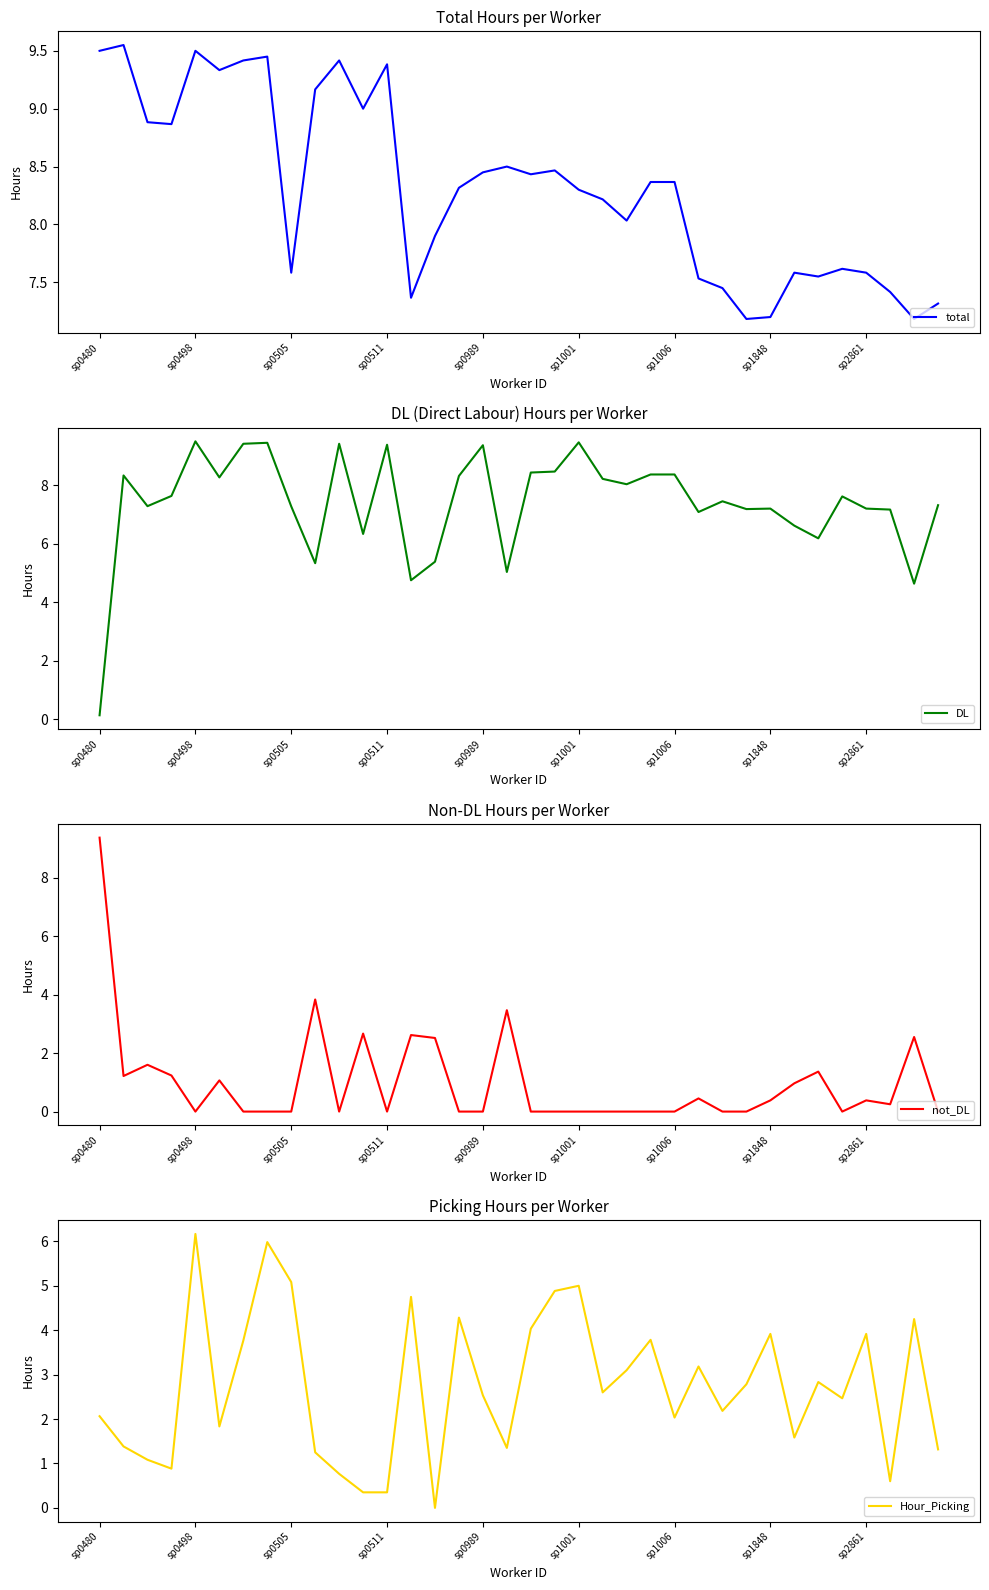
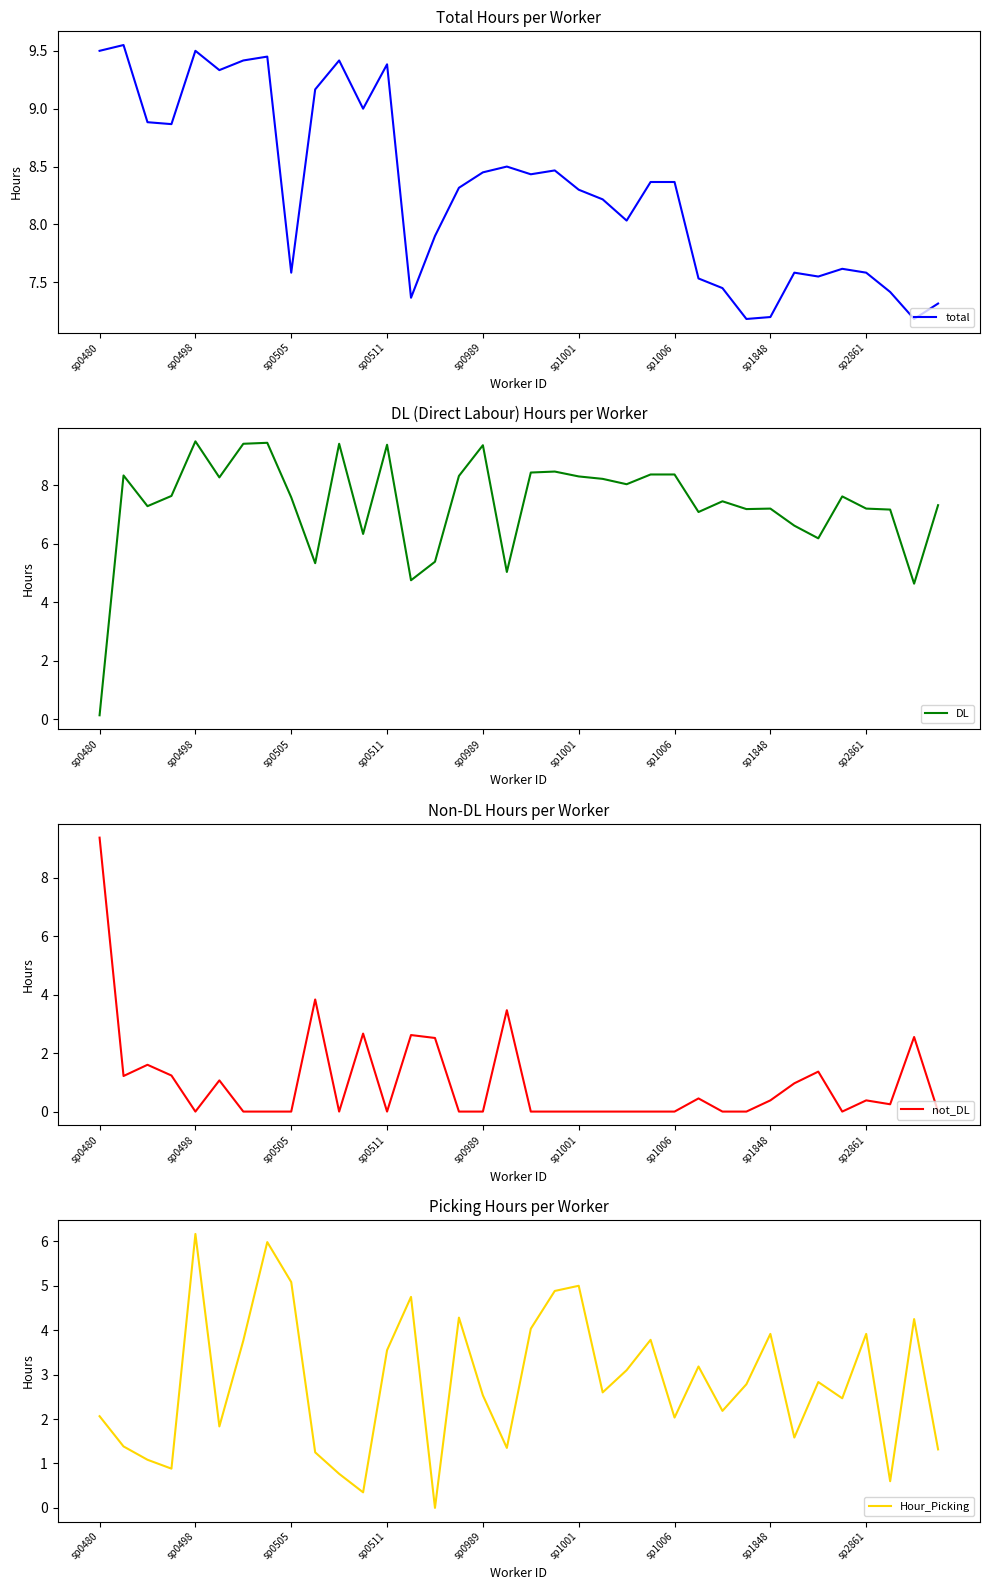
  {
    "Total Hours per Worker": {
      "sp0480": 9.50,
      "sp0498": 9.50,
      "sp0505": 7.58,
      "sp0511": 9.38,
      "sp0989": 8.45,
      "sp1001": 8.30,
      "sp1006": 8.37,
      "sp1848": 7.20,
      "sp2861": 7.58
    },
    "DL (Direct Labour) Hours per Worker": {
      "sp0480": 0.1,
      "sp0498": 9.5,
-     "sp0505": 7.3,
+     "sp0505": 7.6,
      "sp0511": 9.4,
      "sp0989": 9.4,
-     "sp1001": 9.5,
+     "sp1001": 8.3,
      "sp1006": 8.4,
      "sp1848": 7.2,
      "sp2861": 7.2
    },
    "Non-DL Hours per Worker": {
      "sp0480": 9.4,
      "sp0498": 0.0,
      "sp0505": 0.0,
      "sp0511": 0.0,
      "sp0989": 0.0,
      "sp1001": 0.0,
      "sp1006": 0.0,
      "sp1848": 0.4,
      "sp2861": 0.4
    },
    "Picking Hours per Worker": {
      "sp0480": 2.1,
      "sp0498": 6.2,
      "sp0505": 5.1,
-     "sp0511": 0.4,
+     "sp0511": 3.6,
      "sp0989": 2.5,
      "sp1001": 5.0,
      "sp1006": 2.0,
      "sp1848": 3.9,
      "sp2861": 3.9
    }
  }
